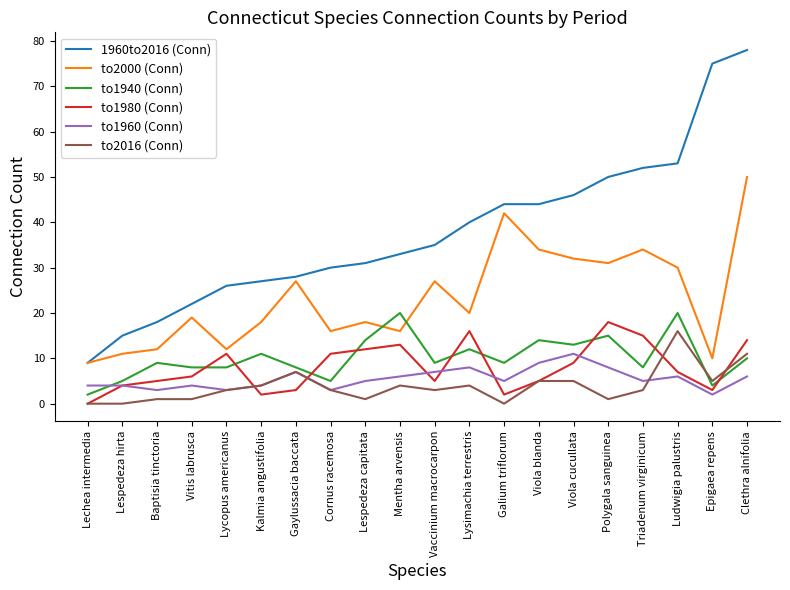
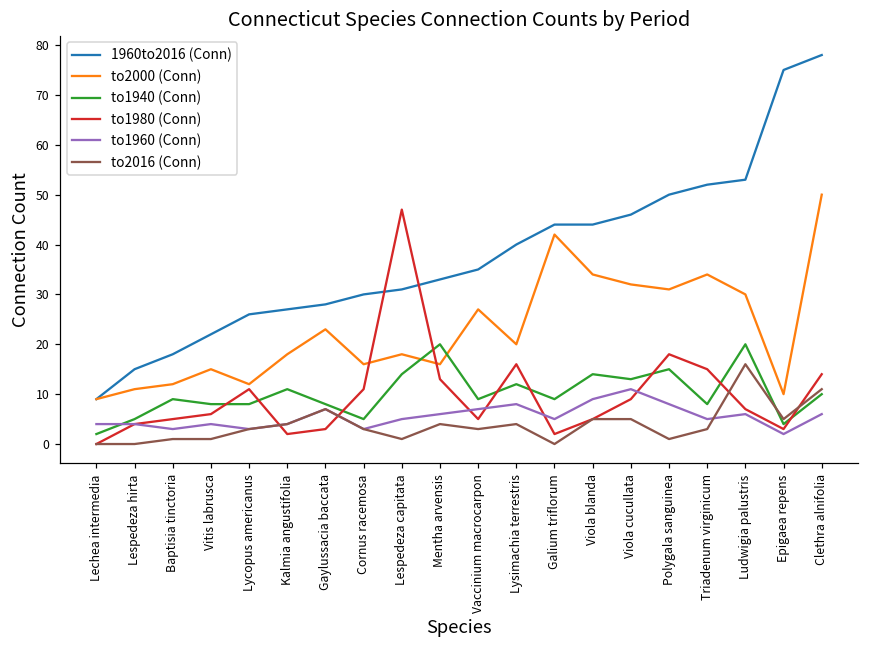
  {
    "1960to2016 (Conn)": {
      "Lespedeza hirta": 15,
      "Baptisia tinctoria": 18,
      "Vitis labrusca": 22,
      "Lycopus americanus": 26,
      "Kalmia angustifolia": 27,
      "Gaylussacia baccata": 28,
      "Cornus racemosa": 30,
      "Lespedeza capitata": 31,
      "Mentha arvensis": 33,
      "Vaccinium macrocarpon": 35,
      "Lysimachia terrestris": 40,
      "Galium triflorum": 44,
      "Viola blanda": 44,
      "Viola cucullata": 46,
      "Polygala sanguinea": 50,
      "Triadenum virginicum": 52,
      "Ludwigia palustris": 53,
      "Epigaea repens": 75,
      "Clethra alnifolia": 78
    },
    "to2000 (Conn)": {
      "Lespedeza hirta": 11,
      "Baptisia tinctoria": 12,
-     "Vitis labrusca": 19,
+     "Vitis labrusca": 15,
      "Lycopus americanus": 12,
      "Kalmia angustifolia": 18,
-     "Gaylussacia baccata": 27,
+     "Gaylussacia baccata": 23,
      "Cornus racemosa": 16,
      "Lespedeza capitata": 18,
      "Mentha arvensis": 16,
      "Vaccinium macrocarpon": 27,
      "Lysimachia terrestris": 20,
      "Galium triflorum": 42,
      "Viola blanda": 34,
      "Viola cucullata": 32,
      "Polygala sanguinea": 31,
      "Triadenum virginicum": 34,
      "Ludwigia palustris": 30,
      "Epigaea repens": 10,
      "Clethra alnifolia": 50
    },
    "to1940 (Conn)": {
      "Lechea intermedia": 2,
      "Lespedeza hirta": 5,
      "Baptisia tinctoria": 9,
      "Vitis labrusca": 8,
      "Lycopus americanus": 8,
      "Kalmia angustifolia": 11,
      "Gaylussacia baccata": 8,
      "Cornus racemosa": 5,
      "Lespedeza capitata": 14,
      "Mentha arvensis": 20,
      "Vaccinium macrocarpon": 9,
      "Lysimachia terrestris": 12,
      "Galium triflorum": 9,
      "Viola blanda": 14,
      "Viola cucullata": 13,
      "Polygala sanguinea": 15,
      "Triadenum virginicum": 8,
      "Ludwigia palustris": 20,
      "Epigaea repens": 4,
      "Clethra alnifolia": 10
    },
    "to1980 (Conn)": {
      "Baptisia tinctoria": 5,
      "Vitis labrusca": 6,
      "Lycopus americanus": 11,
      "Kalmia angustifolia": 2,
      "Gaylussacia baccata": 3,
      "Cornus racemosa": 11,
-     "Lespedeza capitata": 12,
+     "Lespedeza capitata": 47,
      "Mentha arvensis": 13,
      "Vaccinium macrocarpon": 5,
      "Lysimachia terrestris": 16,
      "Galium triflorum": 2,
      "Viola cucullata": 9,
      "Polygala sanguinea": 18,
      "Triadenum virginicum": 15,
      "Ludwigia palustris": 7,
      "Epigaea repens": 3,
      "Clethra alnifolia": 14
    },
    "to1960 (Conn)": {
      "Lechea intermedia": 4,
      "Baptisia tinctoria": 3,
      "Vitis labrusca": 4,
      "Lespedeza capitata": 5,
      "Mentha arvensis": 6,
      "Vaccinium macrocarpon": 7,
      "Lysimachia terrestris": 8,
      "Galium triflorum": 5,
      "Viola blanda": 9,
      "Viola cucullata": 11,
      "Polygala sanguinea": 8,
      "Triadenum virginicum": 5,
      "Ludwigia palustris": 6,
      "Epigaea repens": 2,
      "Clethra alnifolia": 6
    },
    "to2016 (Conn)": {
      "Lespedeza hirta": 0,
      "Baptisia tinctoria": 1,
      "Vitis labrusca": 1,
      "Lespedeza capitata": 1,
      "Mentha arvensis": 4,
      "Vaccinium macrocarpon": 3,
      "Lysimachia terrestris": 4,
      "Galium triflorum": 0,
      "Viola cucullata": 5,
      "Polygala sanguinea": 1,
      "Triadenum virginicum": 3,
      "Ludwigia palustris": 16,
      "Epigaea repens": 5,
      "Clethra alnifolia": 11
    }
  }
